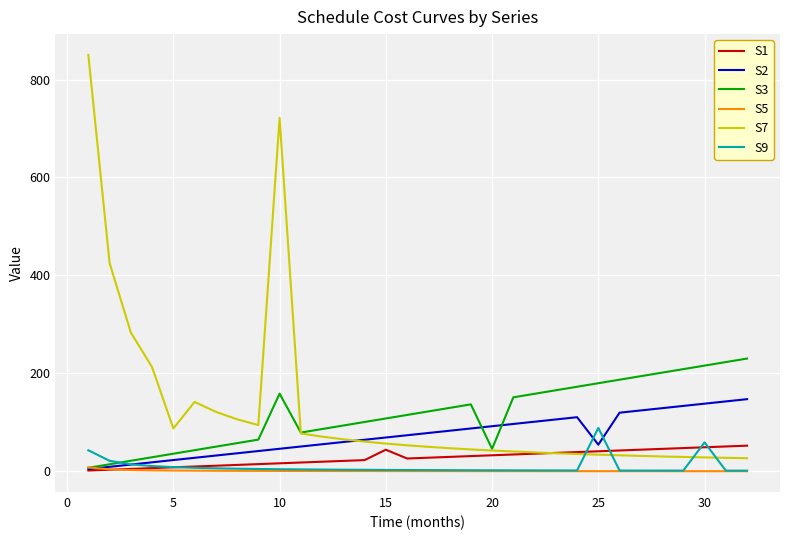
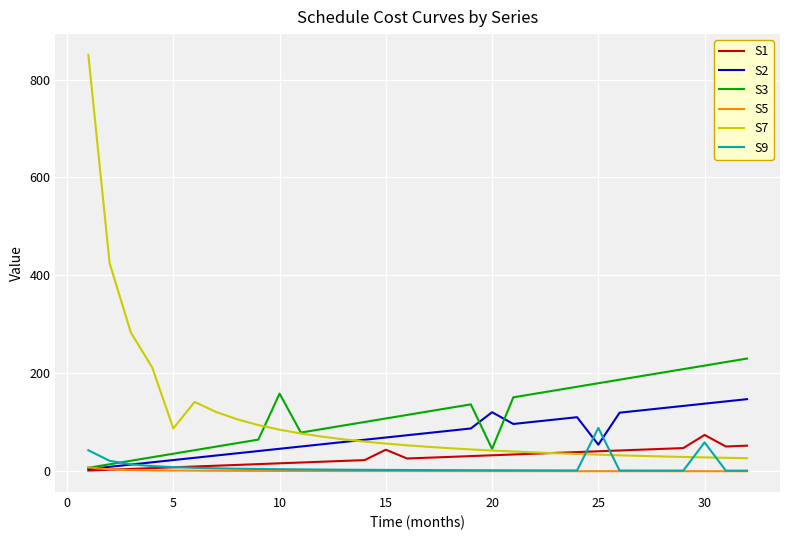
  {
    "S1": {
      "10": 20,
      "15": 40,
      "20": 30,
      "25": 40,
-     "30": 50
+     "30": 70
    },
    "S2": {
      "5": 20,
      "10": 50,
      "15": 70,
-     "20": 90,
+     "20": 120,
      "25": 50,
      "30": 140
    },
    "S3": {
      "5": 40,
      "10": 160,
      "15": 110,
      "25": 180,
      "30": 220
    },
    "S5": {
      "5": 0,
      "25": 0,
      "30": 0
    },
    "S7": {
      "5": 90,
-     "10": 720,
+     "10": 90,
      "15": 60,
      "25": 30,
      "30": 30
    },
    "S9": {
      "25": 90,
      "30": 60
    }
  }
